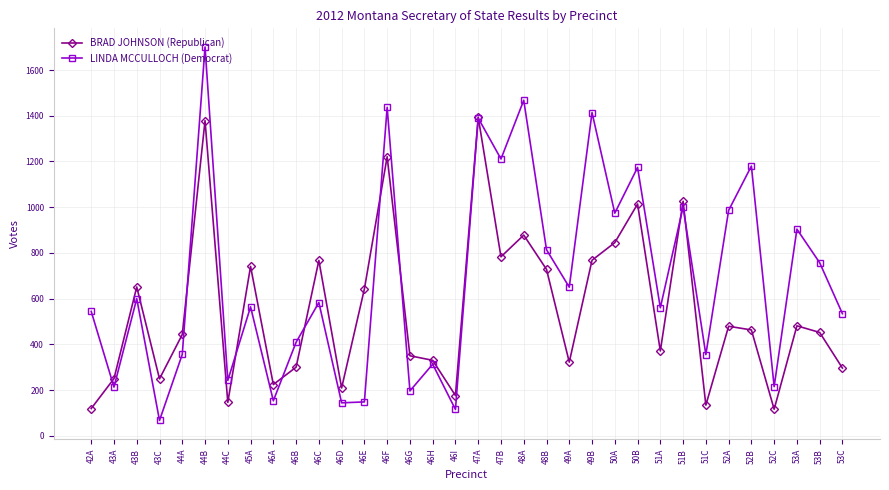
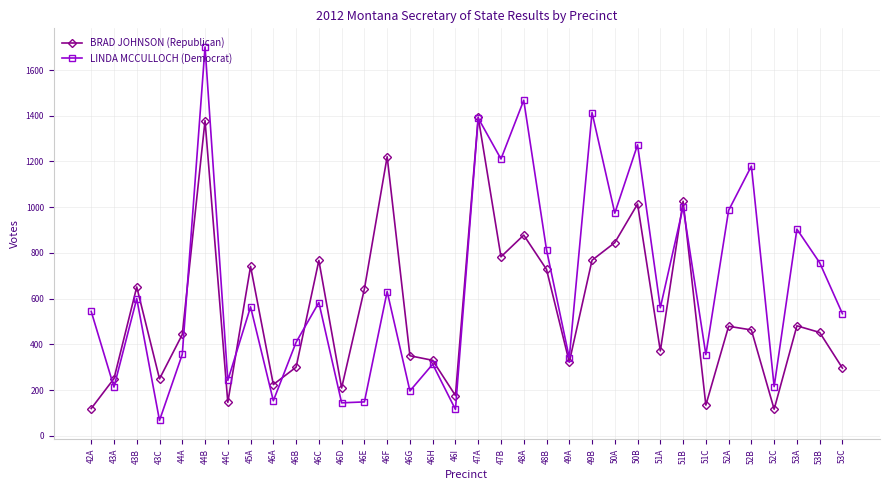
  {
    "BRAD JOHNSON (Republican)": {
      "42A": 120,
      "43A": 250,
      "43B": 650,
      "43C": 250,
      "44A": 440,
      "44B": 1380,
      "44C": 150,
      "45A": 740,
      "46A": 220,
      "46B": 300,
      "46C": 770,
      "46D": 210,
      "46E": 640,
      "46F": 1220,
      "46G": 350,
      "46H": 330,
      "46I": 180,
      "47B": 780,
      "48A": 880,
      "48B": 730,
      "49A": 320,
      "49B": 770,
      "50A": 850,
      "50B": 1010,
      "51A": 370,
      "51B": 1030,
      "51C": 130,
      "52A": 480,
      "52B": 460,
      "52C": 120,
      "53A": 480,
      "53B": 450,
      "53C": 300
    },
    "LINDA MCCULLOCH (Democrat)": {
      "42A": 540,
      "43A": 210,
      "43B": 600,
      "43C": 70,
      "44A": 360,
      "44B": 1700,
      "44C": 240,
      "45A": 560,
      "46A": 150,
      "46B": 410,
      "46C": 580,
      "46D": 140,
      "46E": 150,
-     "46F": 1440,
+     "46F": 630,
      "46G": 200,
      "46H": 310,
      "46I": 120,
      "47B": 1210,
      "48A": 1470,
      "48B": 810,
-     "49A": 650,
+     "49A": 340,
      "49B": 1410,
      "50A": 970,
-     "50B": 1170,
+     "50B": 1270,
      "51A": 560,
      "51B": 1000,
      "51C": 360,
      "52A": 990,
      "52B": 1180,
      "52C": 220,
      "53A": 900,
      "53B": 760,
      "53C": 530
    }
  }
